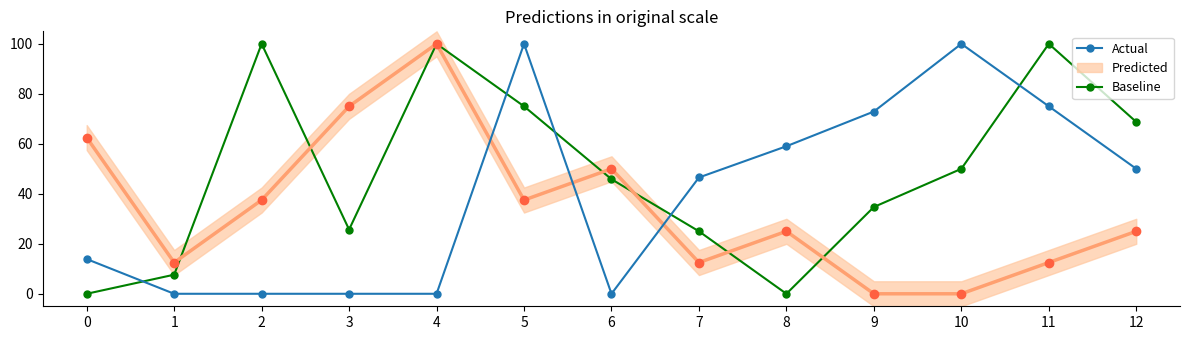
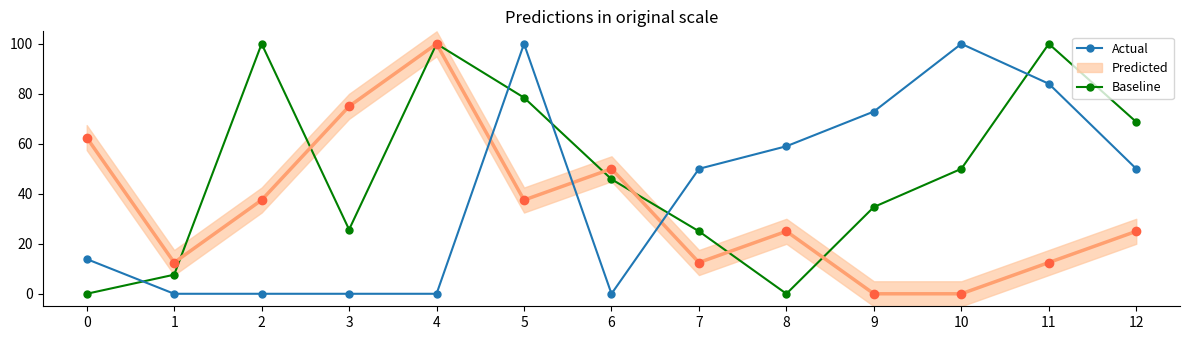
  {
    "Baseline": {
      "0": 0,
      "1": 8,
      "2": 100,
      "3": 26,
-     "5": 75,
+     "5": 78,
      "6": 46,
      "7": 25,
      "8": 0,
      "9": 35,
      "10": 50,
      "11": 100,
      "12": 69
    },
    "Actual": {
      "0": 14,
      "1": 0,
      "2": 0,
      "3": 0,
      "4": 0,
      "5": 100,
      "6": 0,
-     "7": 47,
+     "7": 50,
      "8": 59,
      "9": 73,
      "10": 100,
-     "11": 75,
+     "11": 84,
      "12": 50
    }
  }
